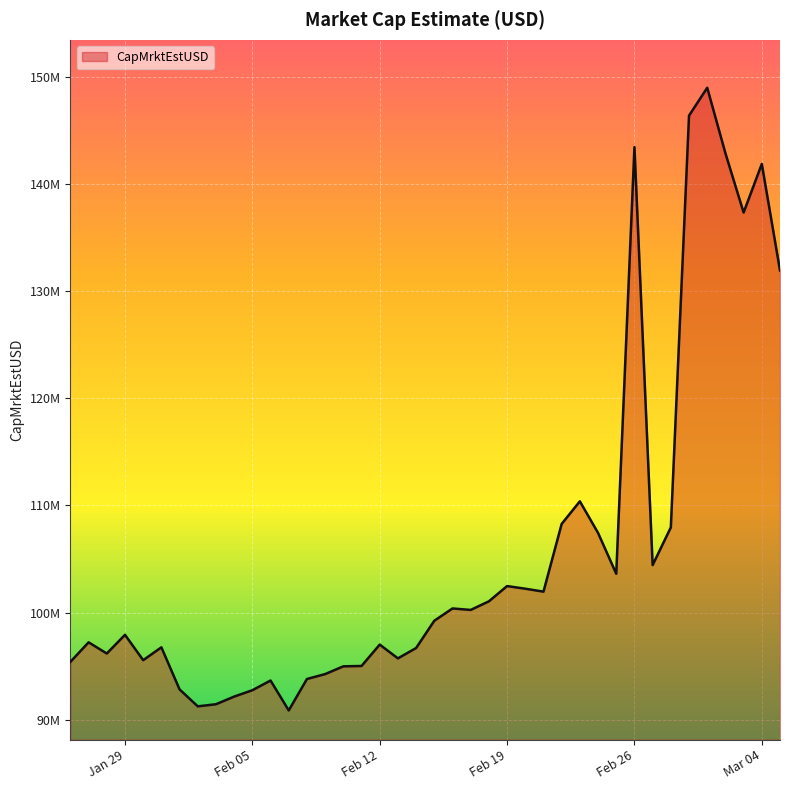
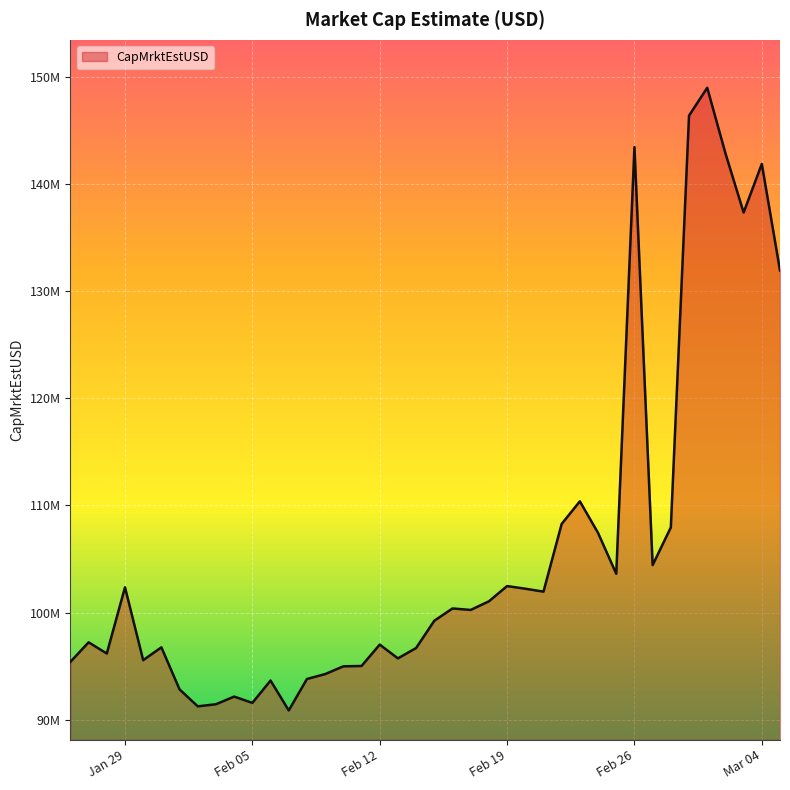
  {
-   "Jan 29": 97900000,
-   "Feb 05": 92800000,
+   "Jan 29": 102400000,
+   "Feb 05": 91600000,
    "Feb 12": 97000000,
    "Feb 19": 102500000,
    "Feb 26": 143400000,
    "Mar 04": 141900000
  }
